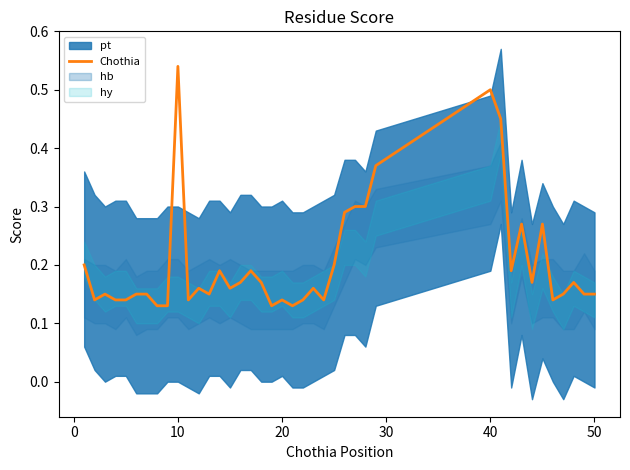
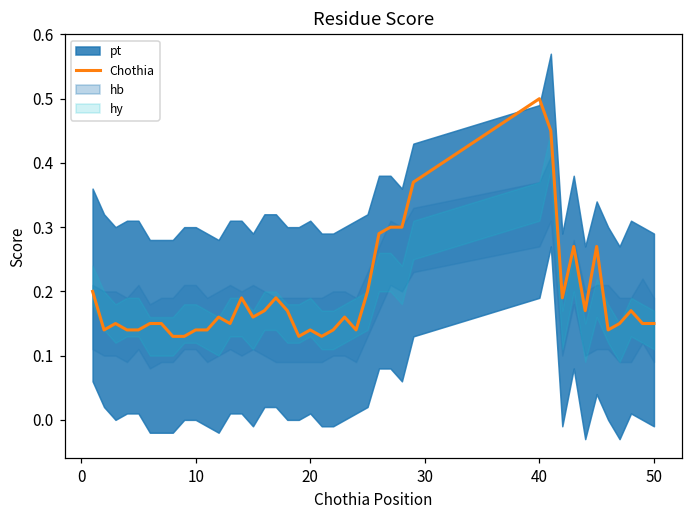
  {
    "Chothia": {
-     "10": 0.54,
+     "10": 0.14,
      "20": 0.14,
      "40": 0.50,
      "50": 0.15
    }
  }
